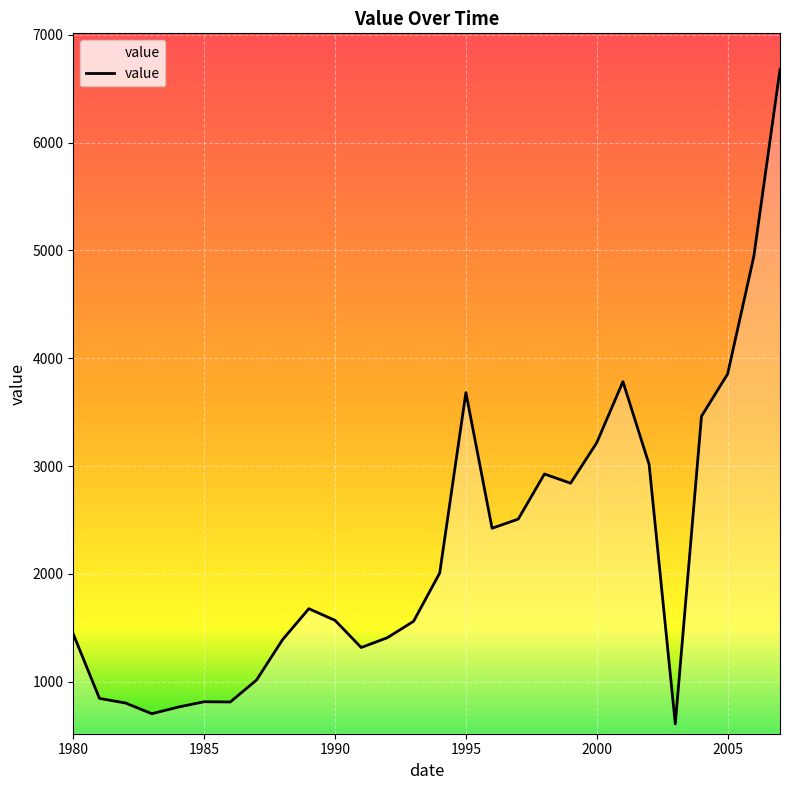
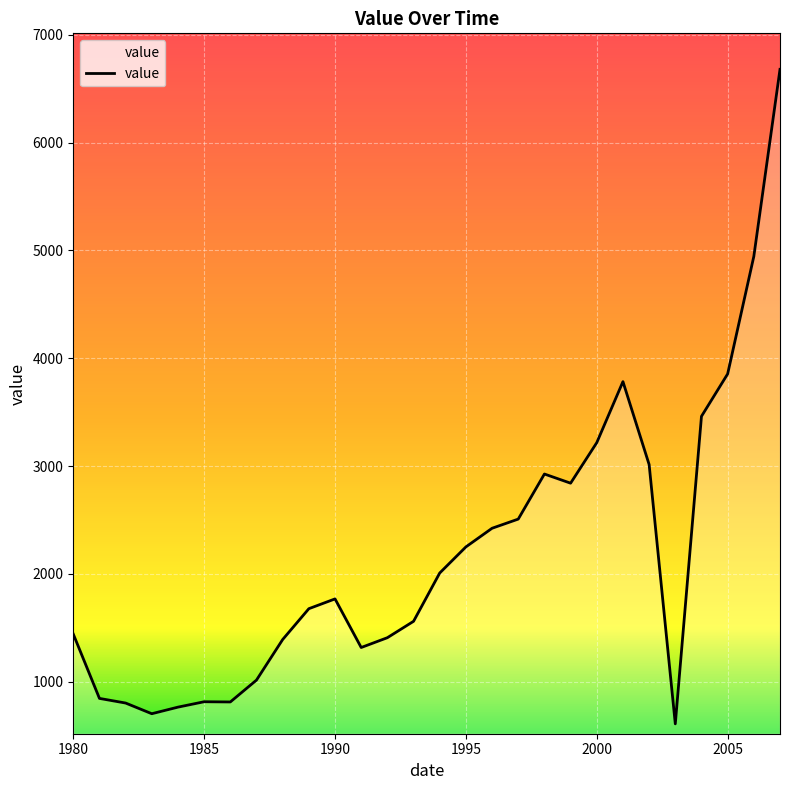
  {
    "1980": 1440,
    "1985": 820,
-   "1990": 1570,
-   "1995": 3680,
+   "1990": 1770,
+   "1995": 2250,
    "2000": 3220,
    "2005": 3860
  }
